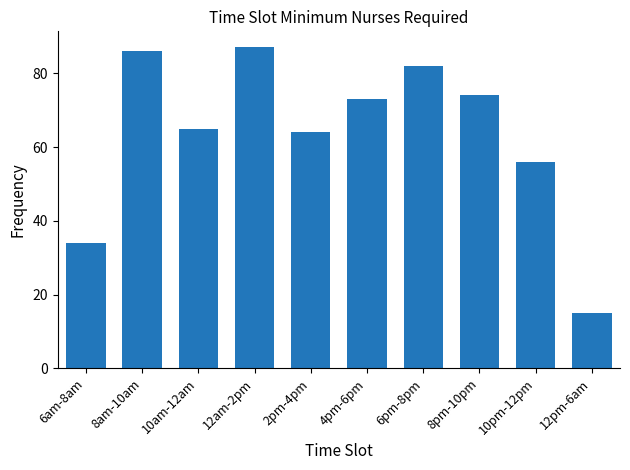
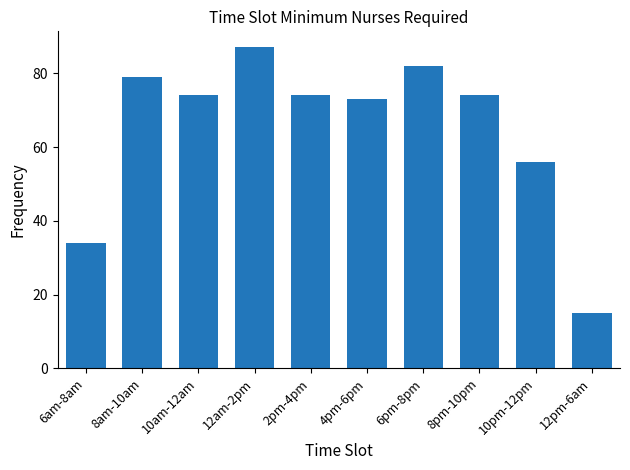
  {
    "6am-8am": 34,
-   "8am-10am": 86,
-   "10am-12am": 65,
+   "8am-10am": 79,
+   "10am-12am": 74,
    "12am-2pm": 87,
-   "2pm-4pm": 64,
+   "2pm-4pm": 74,
    "4pm-6pm": 73,
    "6pm-8pm": 82,
    "8pm-10pm": 74,
    "10pm-12pm": 56,
    "12pm-6am": 15
  }
